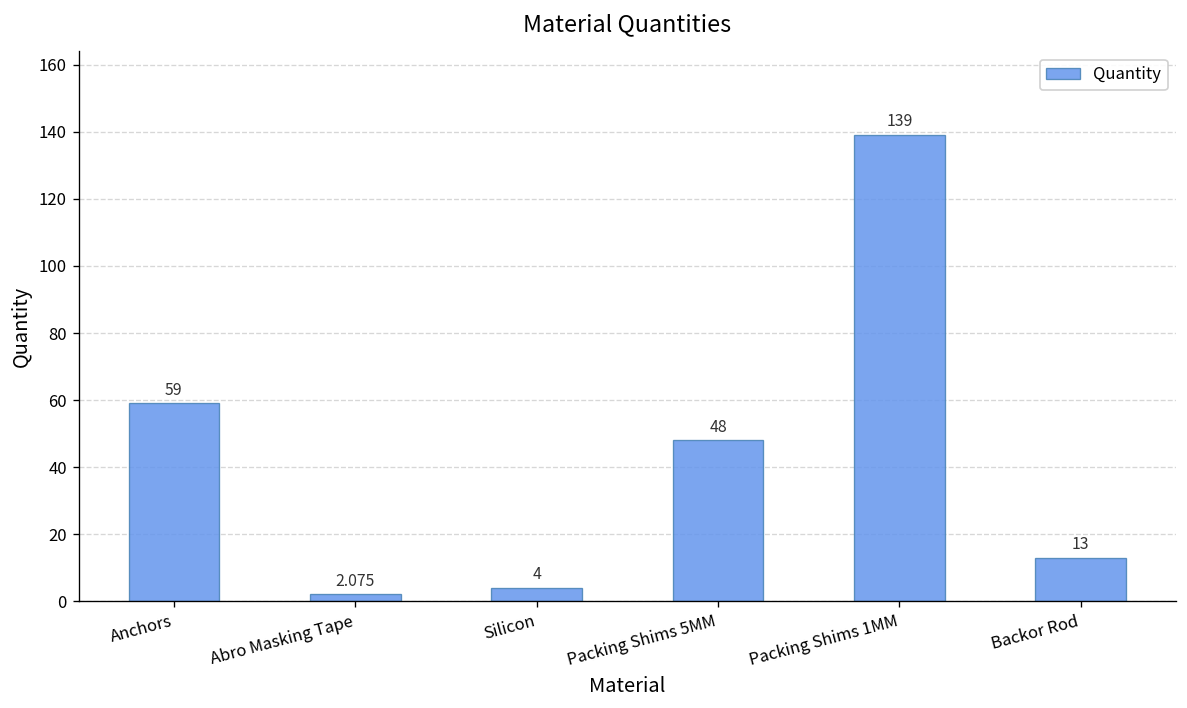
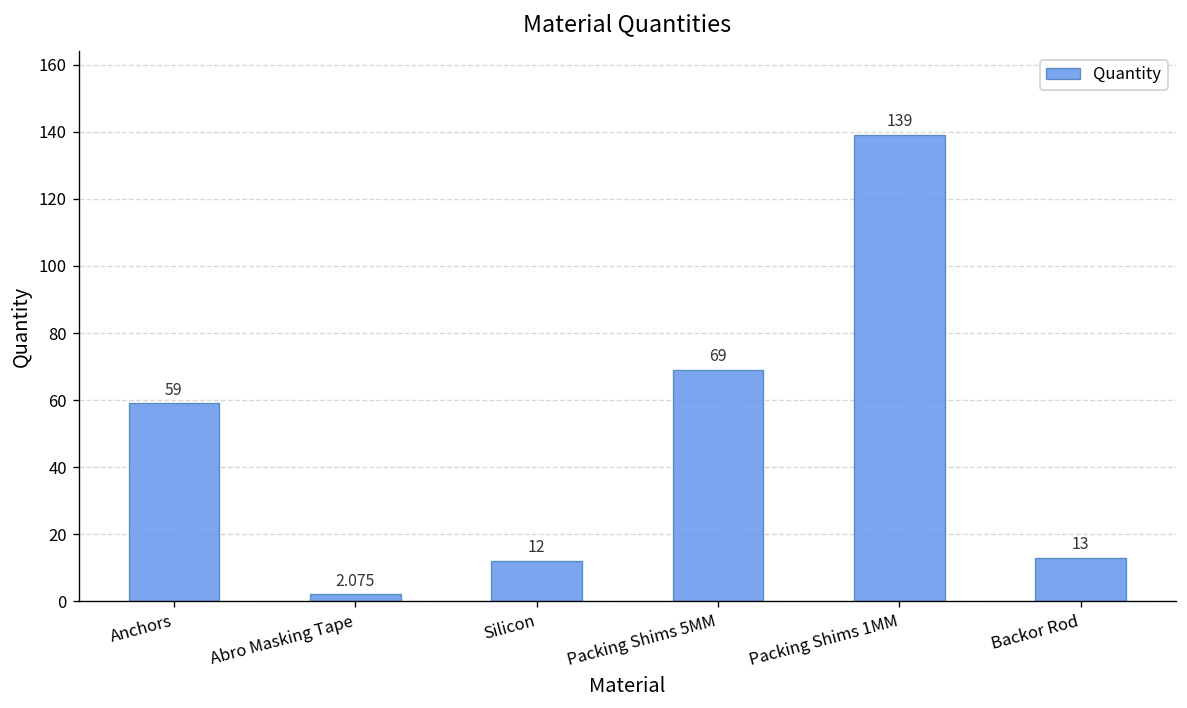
  {
    "Anchors": 59,
    "Abro Masking Tape": 2.075,
-   "Silicon": 4,
-   "Packing Shims 5MM": 48,
+   "Silicon": 12,
+   "Packing Shims 5MM": 69,
    "Packing Shims 1MM": 139,
    "Backor Rod": 13
  }
